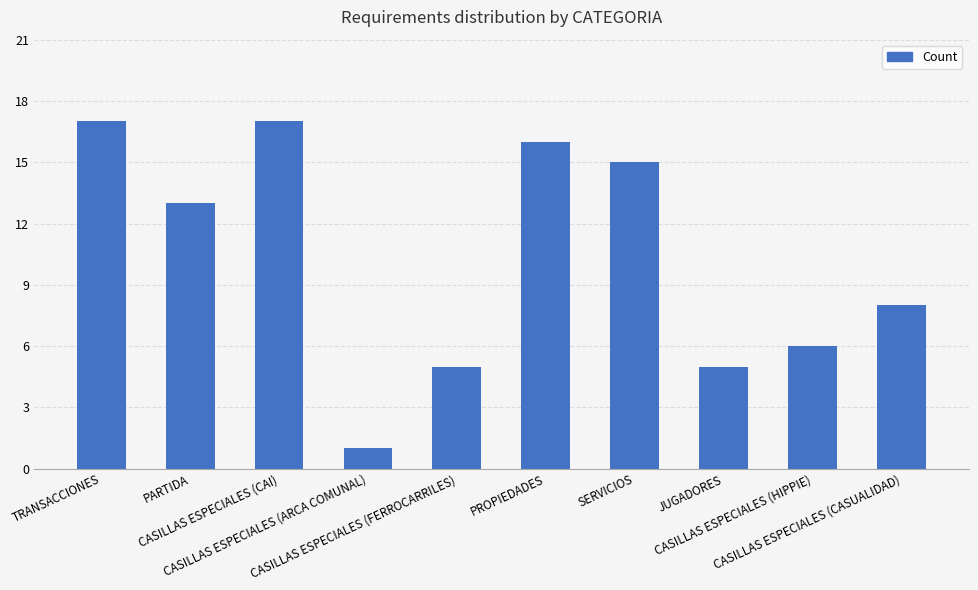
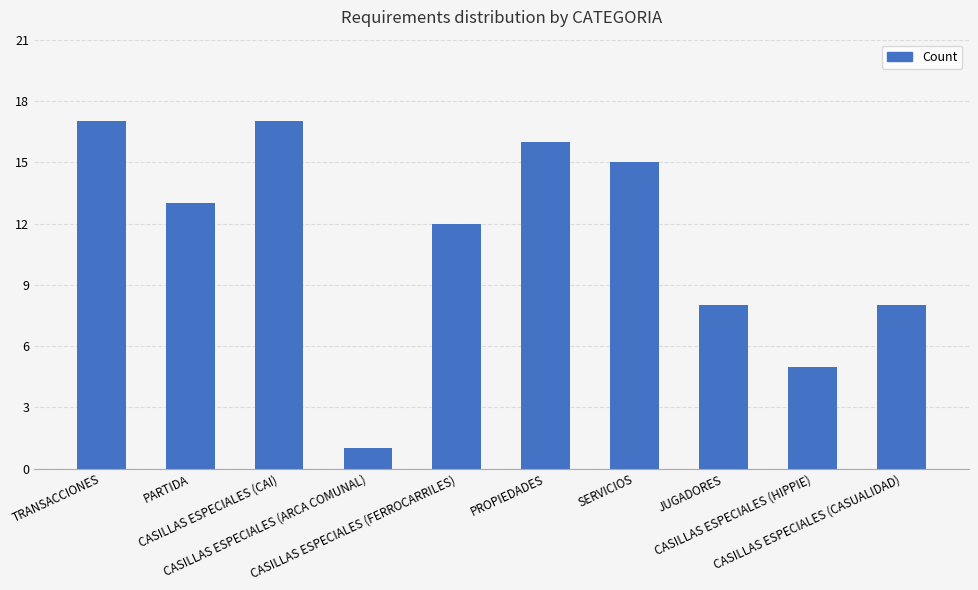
  {
    "TRANSACCIONES": 17,
    "PARTIDA": 13,
    "CASILLAS ESPECIALES (CAI)": 17,
    "CASILLAS ESPECIALES (ARCA COMUNAL)": 1,
-   "CASILLAS ESPECIALES (FERROCARRILES)": 5,
+   "CASILLAS ESPECIALES (FERROCARRILES)": 12,
    "PROPIEDADES": 16,
    "SERVICIOS": 15,
-   "JUGADORES": 5,
-   "CASILLAS ESPECIALES (HIPPIE)": 6,
+   "JUGADORES": 8,
+   "CASILLAS ESPECIALES (HIPPIE)": 5,
    "CASILLAS ESPECIALES (CASUALIDAD)": 8
  }
